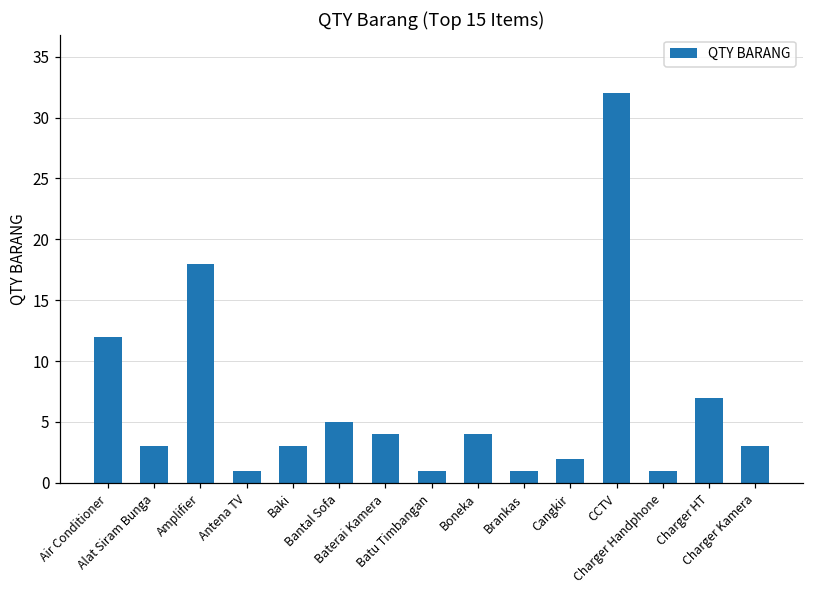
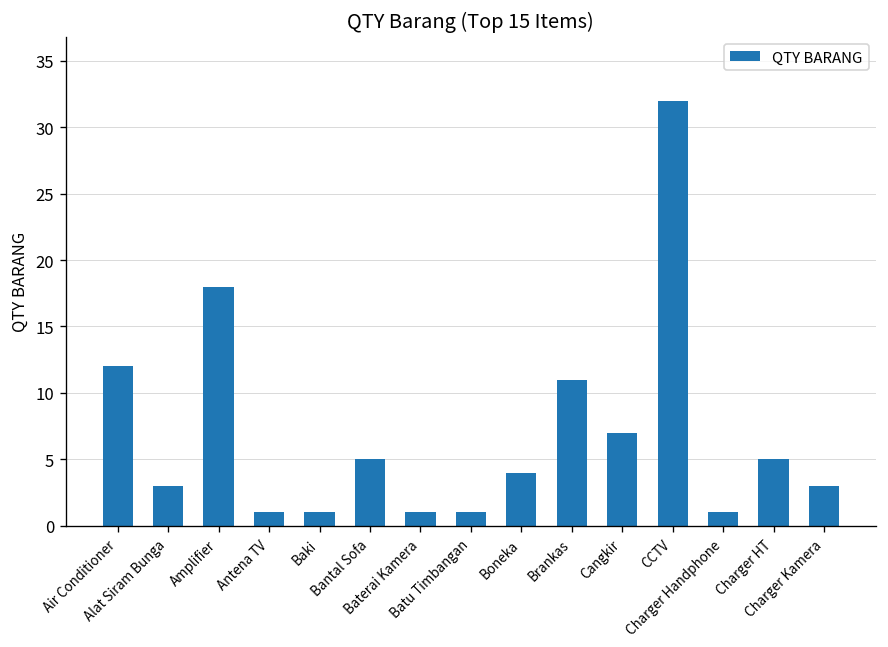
  {
    "Air Conditioner": 12,
    "Alat Siram Bunga": 3,
    "Amplifier": 18,
    "Antena TV": 1,
-   "Baki": 3,
+   "Baki": 1,
    "Bantal Sofa": 5,
-   "Baterai Kamera": 4,
+   "Baterai Kamera": 1,
    "Batu Timbangan": 1,
    "Boneka": 4,
-   "Brankas": 1,
-   "Cangkir": 2,
+   "Brankas": 11,
+   "Cangkir": 7,
    "CCTV": 32,
    "Charger Handphone": 1,
-   "Charger HT": 7,
+   "Charger HT": 5,
    "Charger Kamera": 3
  }
